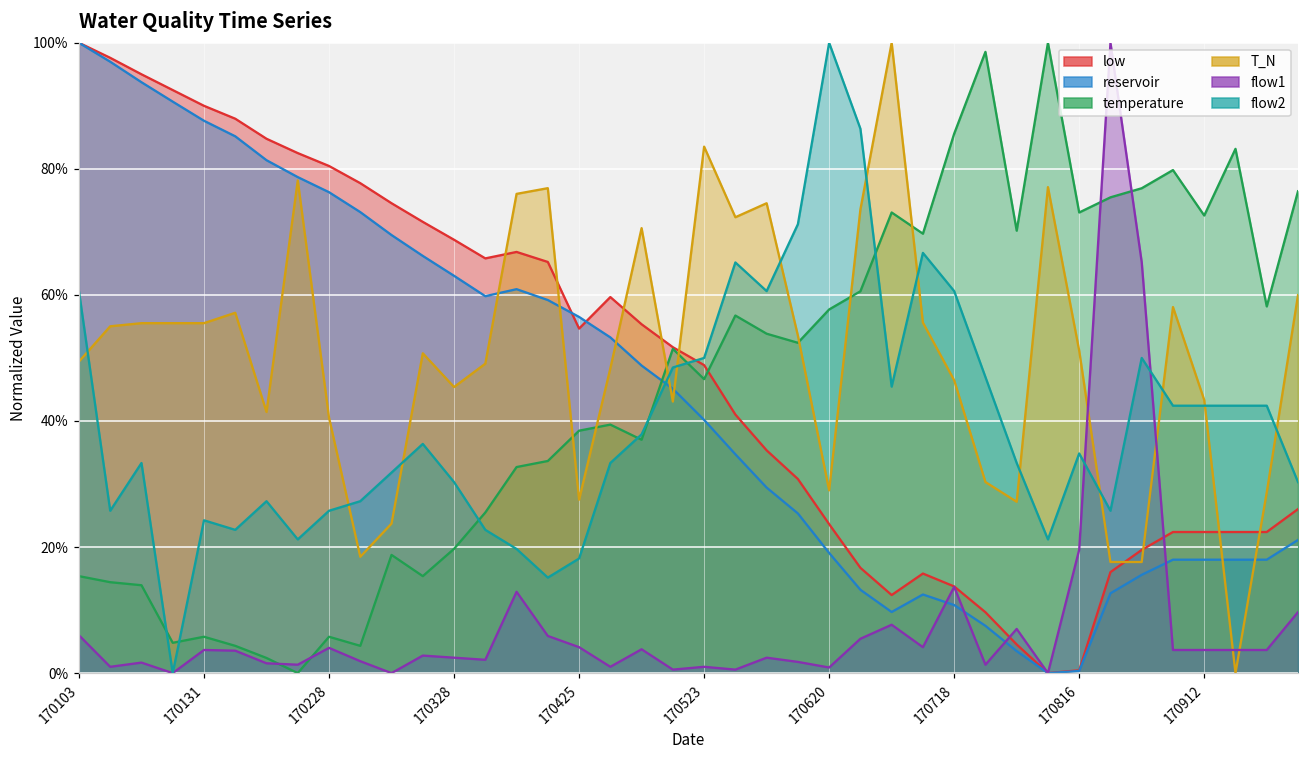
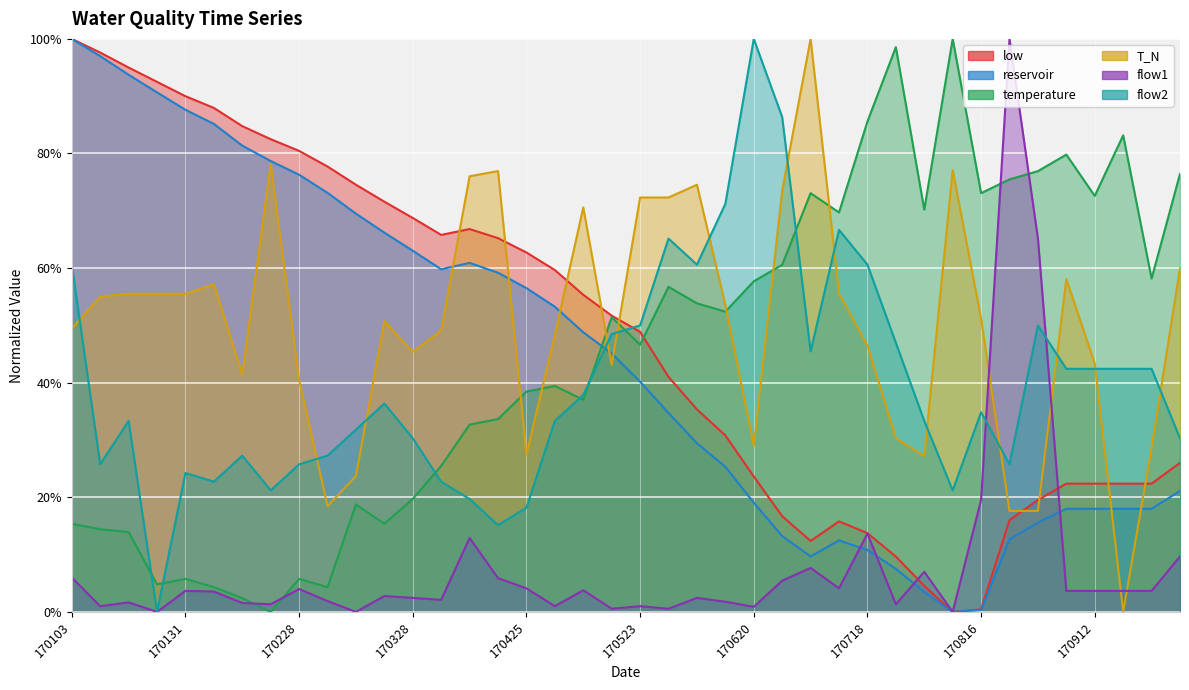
  {
    "low": {
      "170131": "90%",
      "170228": "80%",
      "170328": "69%",
-     "170425": "55%",
+     "170425": "63%",
      "170523": "49%",
      "170620": "24%",
      "170912": "22%"
    },
    "T_N": {
      "170103": "49%",
      "170131": "56%",
      "170228": "41%",
      "170328": "45%",
      "170425": "28%",
-     "170523": "84%",
+     "170523": "72%",
      "170620": "29%",
      "170718": "46%",
      "170816": "51%",
      "170912": "43%"
    },
    "flow1": {
      "170103": "6%",
      "170131": "4%",
      "170228": "4%",
      "170328": "2%",
      "170425": "4%",
      "170523": "1%",
      "170620": "1%",
      "170816": "20%",
      "170912": "4%"
    }
  }
